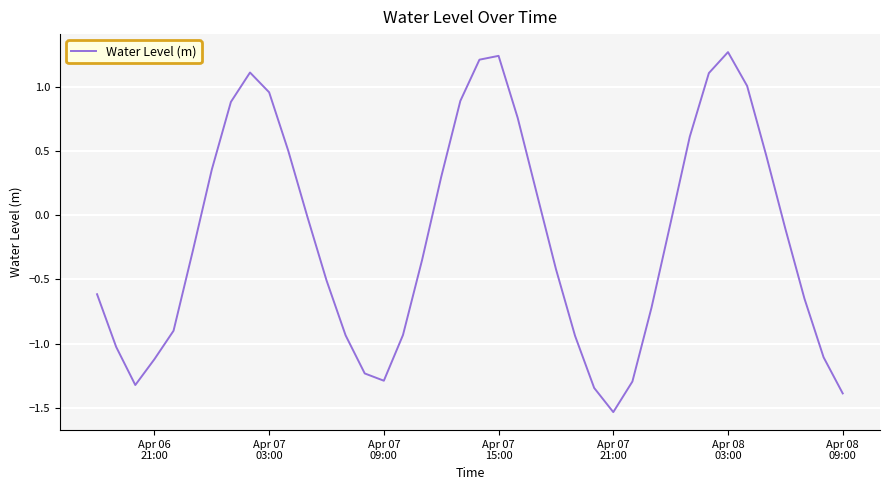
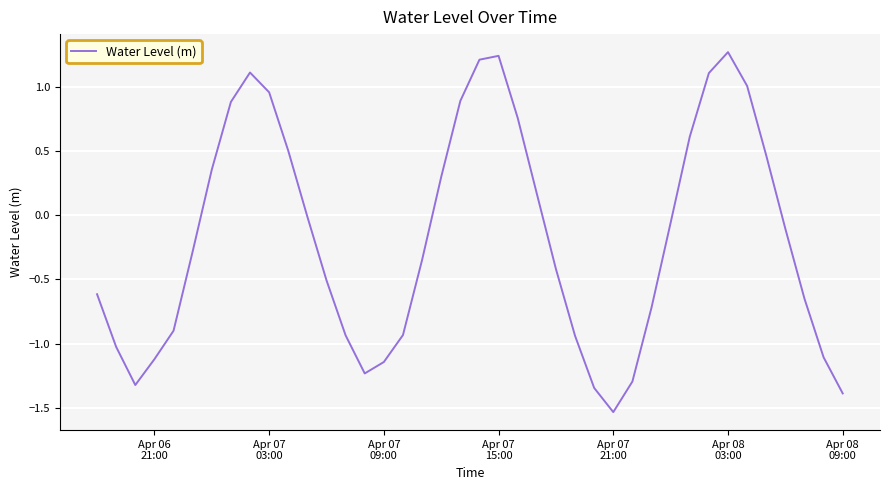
  {
    "Apr 06 21:00": -1.12,
    "Apr 07 03:00": 0.96,
-   "Apr 07 09:00": -1.29,
+   "Apr 07 09:00": -1.14,
    "Apr 07 15:00": 1.24,
    "Apr 07 21:00": -1.53,
    "Apr 08 03:00": 1.27,
    "Apr 08 09:00": -1.39
  }
